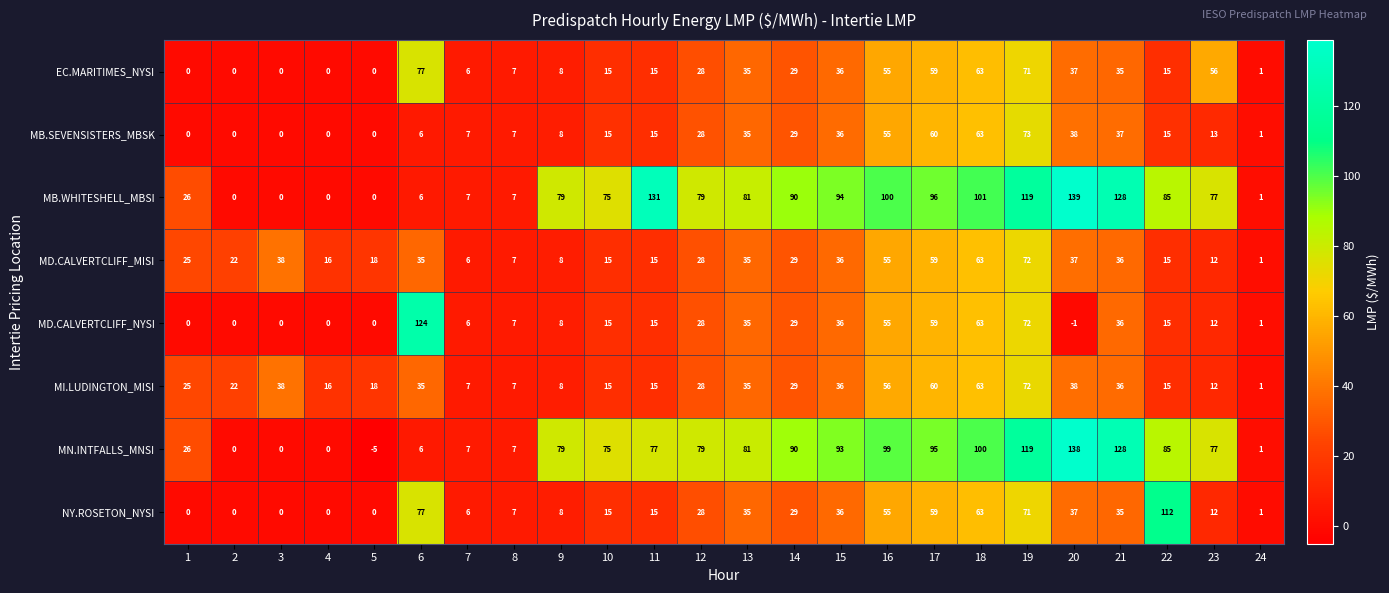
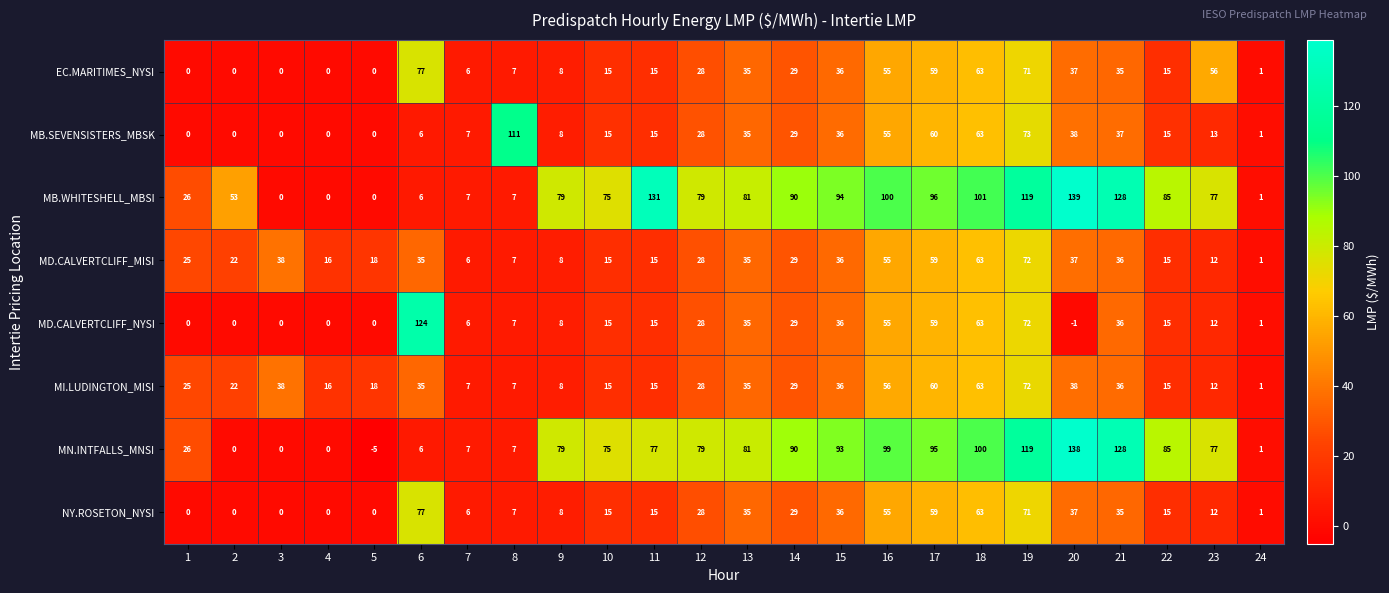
  {
    "EC.MARITIMES_NYSI": {
      "1": 0,
      "2": 0,
      "3": 0,
      "4": 0,
      "5": 0,
      "6": 77,
      "7": 6,
      "8": 7,
      "9": 8,
      "10": 15,
      "11": 15,
      "12": 28,
      "13": 35,
      "14": 29,
      "15": 36,
      "16": 55,
      "17": 59,
      "18": 63,
      "19": 71,
      "20": 37,
      "21": 35,
      "22": 15,
      "23": 56,
      "24": 1
    },
    "MB.SEVENSISTERS_MBSK": {
      "1": 0,
      "2": 0,
      "3": 0,
      "4": 0,
      "5": 0,
      "6": 6,
      "7": 7,
-     "8": 7,
+     "8": 111,
      "9": 8,
      "10": 15,
      "11": 15,
      "12": 28,
      "13": 35,
      "14": 29,
      "15": 36,
      "16": 55,
      "17": 60,
      "18": 63,
      "19": 73,
      "20": 38,
      "21": 37,
      "22": 15,
      "23": 13,
      "24": 1
    },
    "MB.WHITESHELL_MBSI": {
      "1": 26,
-     "2": 0,
+     "2": 53,
      "3": 0,
      "4": 0,
      "5": 0,
      "6": 6,
      "7": 7,
      "8": 7,
      "9": 79,
      "10": 75,
      "11": 131,
      "12": 79,
      "13": 81,
      "14": 90,
      "15": 94,
      "16": 100,
      "17": 96,
      "18": 101,
      "19": 119,
      "20": 139,
      "21": 128,
      "22": 85,
      "23": 77,
      "24": 1
    },
    "MD.CALVERTCLIFF_MISI": {
      "1": 25,
      "2": 22,
      "3": 38,
      "4": 16,
      "5": 18,
      "6": 35,
      "7": 6,
      "8": 7,
      "9": 8,
      "10": 15,
      "11": 15,
      "12": 28,
      "13": 35,
      "14": 29,
      "15": 36,
      "16": 55,
      "17": 59,
      "18": 63,
      "19": 72,
      "20": 37,
      "21": 36,
      "22": 15,
      "23": 12,
      "24": 1
    },
    "MD.CALVERTCLIFF_NYSI": {
      "1": 0,
      "2": 0,
      "3": 0,
      "4": 0,
      "5": 0,
      "6": 124,
      "7": 6,
      "8": 7,
      "9": 8,
      "10": 15,
      "11": 15,
      "12": 28,
      "13": 35,
      "14": 29,
      "15": 36,
      "16": 55,
      "17": 59,
      "18": 63,
      "19": 72,
      "20": -1,
      "21": 36,
      "22": 15,
      "23": 12,
      "24": 1
    },
    "MI.LUDINGTON_MISI": {
      "1": 25,
      "2": 22,
      "3": 38,
      "4": 16,
      "5": 18,
      "6": 35,
      "7": 7,
      "8": 7,
      "9": 8,
      "10": 15,
      "11": 15,
      "12": 28,
      "13": 35,
      "14": 29,
      "15": 36,
      "16": 56,
      "17": 60,
      "18": 63,
      "19": 72,
      "20": 38,
      "21": 36,
      "22": 15,
      "23": 12,
      "24": 1
    },
    "MN.INTFALLS_MNSI": {
      "1": 26,
      "2": 0,
      "3": 0,
      "4": 0,
      "5": -5,
      "6": 6,
      "7": 7,
      "8": 7,
      "9": 79,
      "10": 75,
      "11": 77,
      "12": 79,
      "13": 81,
      "14": 90,
      "15": 93,
      "16": 99,
      "17": 95,
      "18": 100,
      "19": 119,
      "20": 138,
      "21": 128,
      "22": 85,
      "23": 77,
      "24": 1
    },
    "NY.ROSETON_NYSI": {
      "1": 0,
      "2": 0,
      "3": 0,
      "4": 0,
      "5": 0,
      "6": 77,
      "7": 6,
      "8": 7,
      "9": 8,
      "10": 15,
      "11": 15,
      "12": 28,
      "13": 35,
      "14": 29,
      "15": 36,
      "16": 55,
      "17": 59,
      "18": 63,
      "19": 71,
      "20": 37,
      "21": 35,
-     "22": 112,
+     "22": 15,
      "23": 12,
      "24": 1
    }
  }
